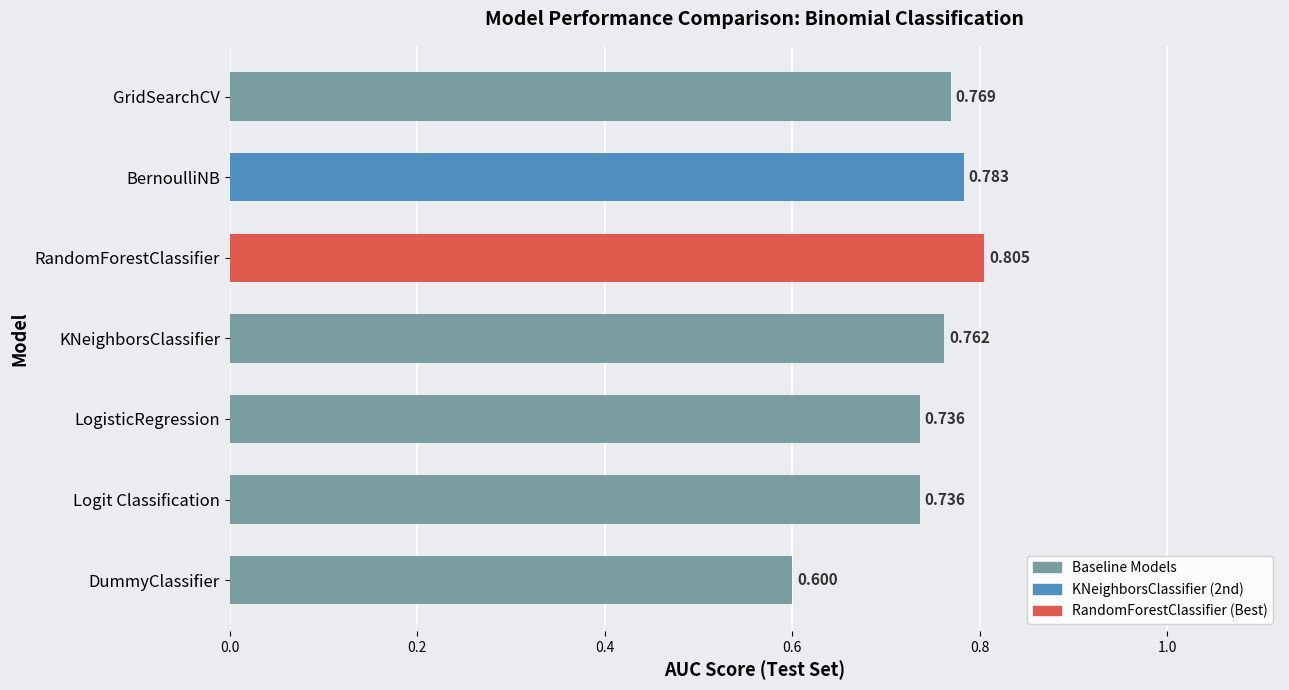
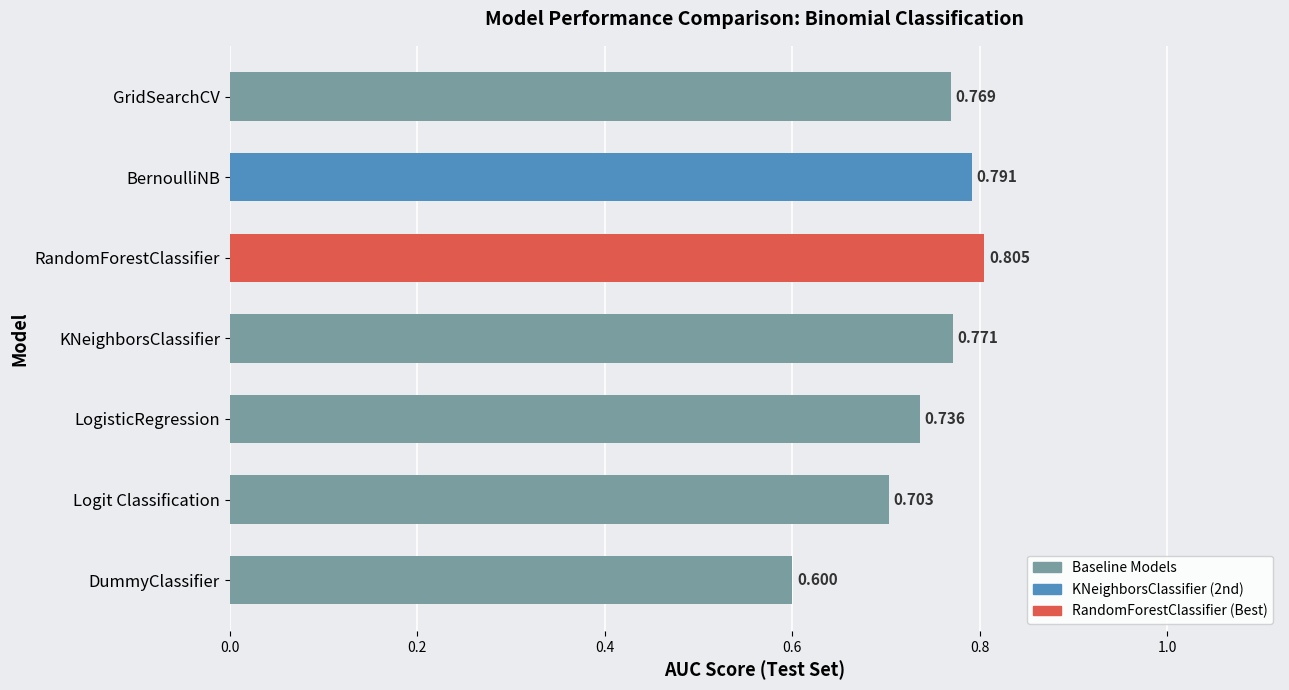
  {
    "GridSearchCV": 0.769,
-   "BernoulliNB": 0.783,
+   "BernoulliNB": 0.791,
    "RandomForestClassifier": 0.805,
-   "KNeighborsClassifier": 0.762,
+   "KNeighborsClassifier": 0.771,
    "LogisticRegression": 0.736,
-   "Logit Classification": 0.736,
+   "Logit Classification": 0.703,
    "DummyClassifier": 0.600
  }
